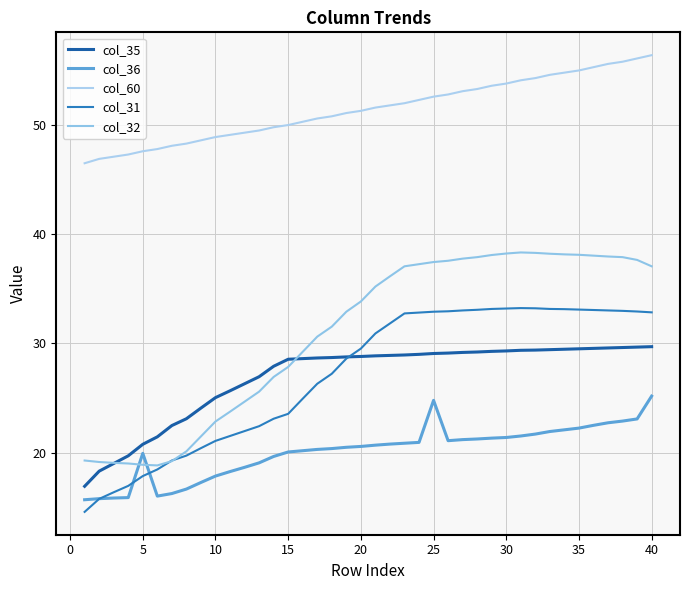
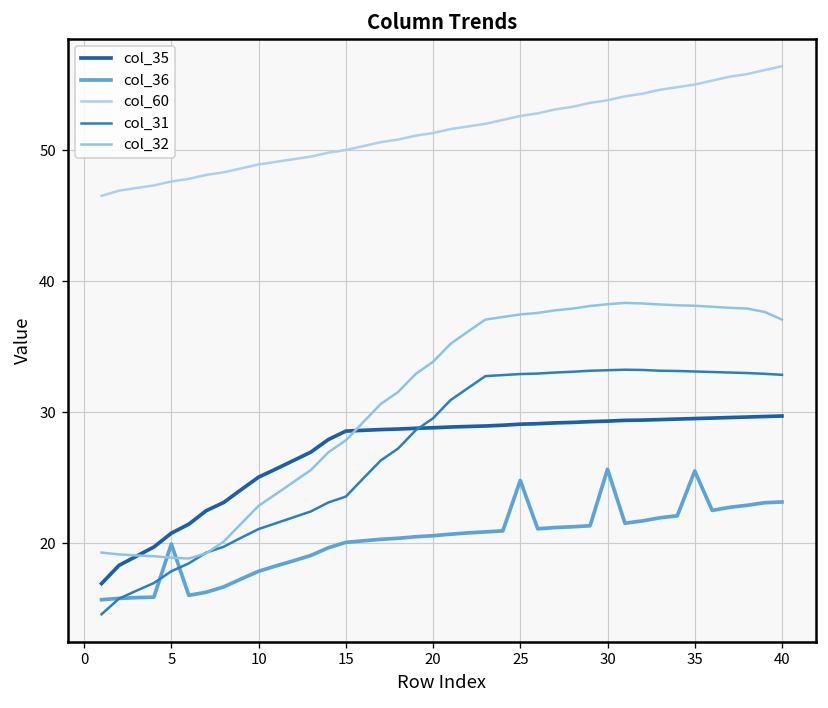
  {
    "col_36": {
      "5": 19.9,
      "10": 17.8,
      "15": 20.1,
      "20": 20.6,
      "25": 24.8,
-     "30": 21.4,
-     "35": 22.2,
-     "40": 25.2
+     "30": 25.6,
+     "35": 25.5,
+     "40": 23.1
    }
  }
